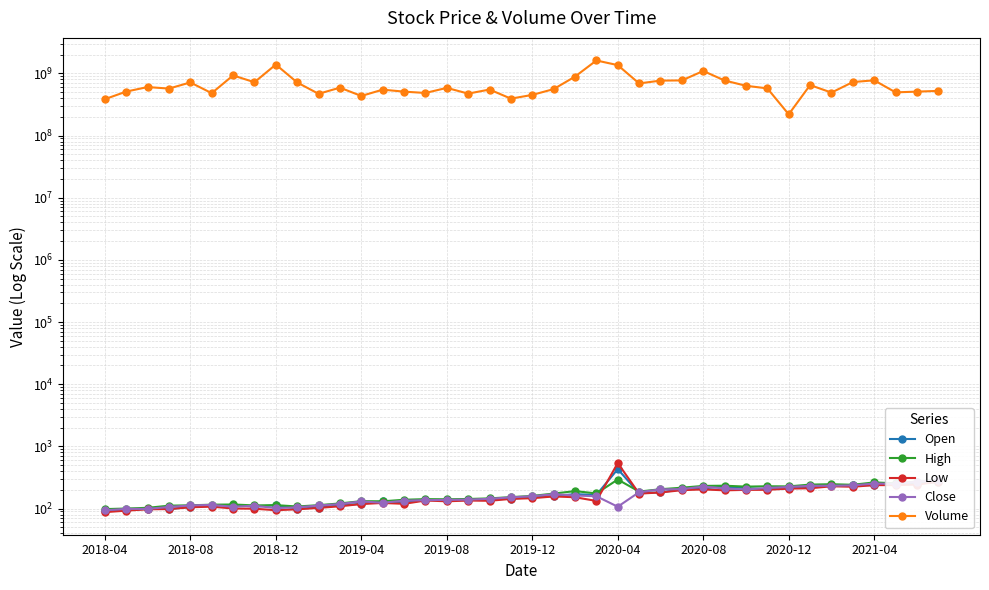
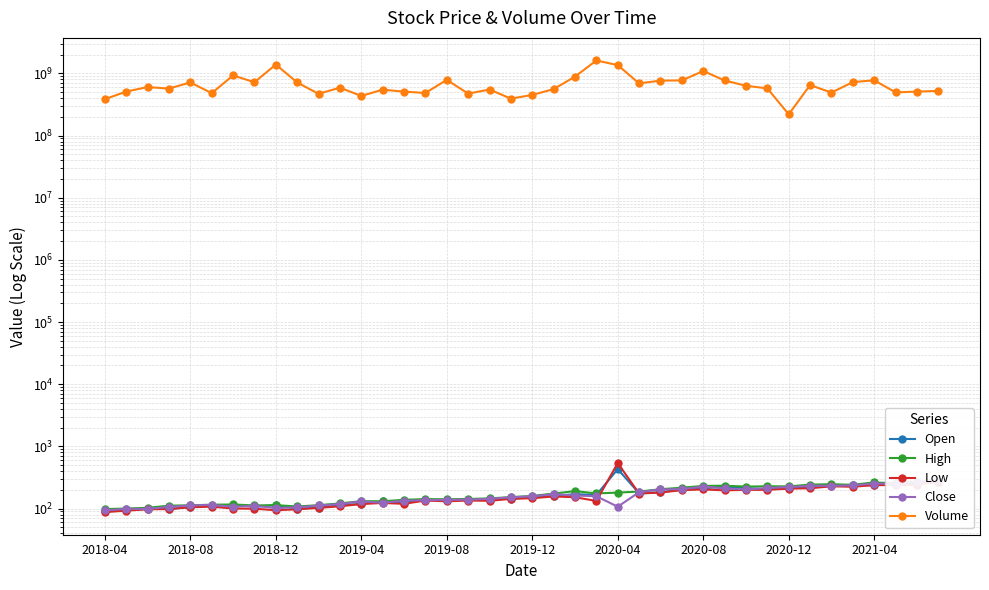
  {
    "Open": {
      "2020-04": 400
    },
    "High": {
-     "2020-04": 300
+     "2020-04": 180
    },
    "Low": {
      "2020-04": 500
    },
    "Close": {
      "2020-04": 110
    },
    "Volume": {
      "2018-04": 400000000,
      "2018-08": 700000000,
      "2018-12": 1400000000,
      "2019-04": 400000000,
-     "2019-08": 600000000,
+     "2019-08": 800000000,
      "2019-12": 500000000,
      "2020-04": 1400000000,
      "2020-08": 1100000000,
      "2020-12": 220000000,
      "2021-04": 800000000
    }
  }
